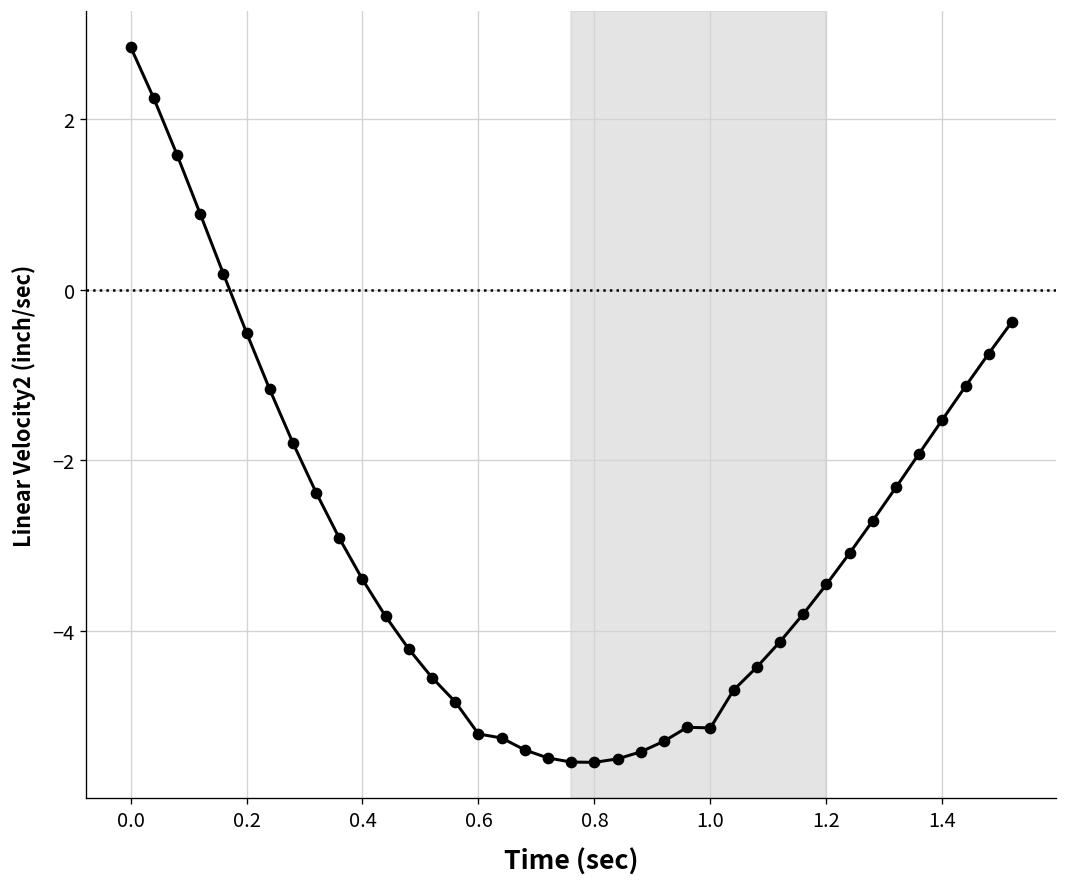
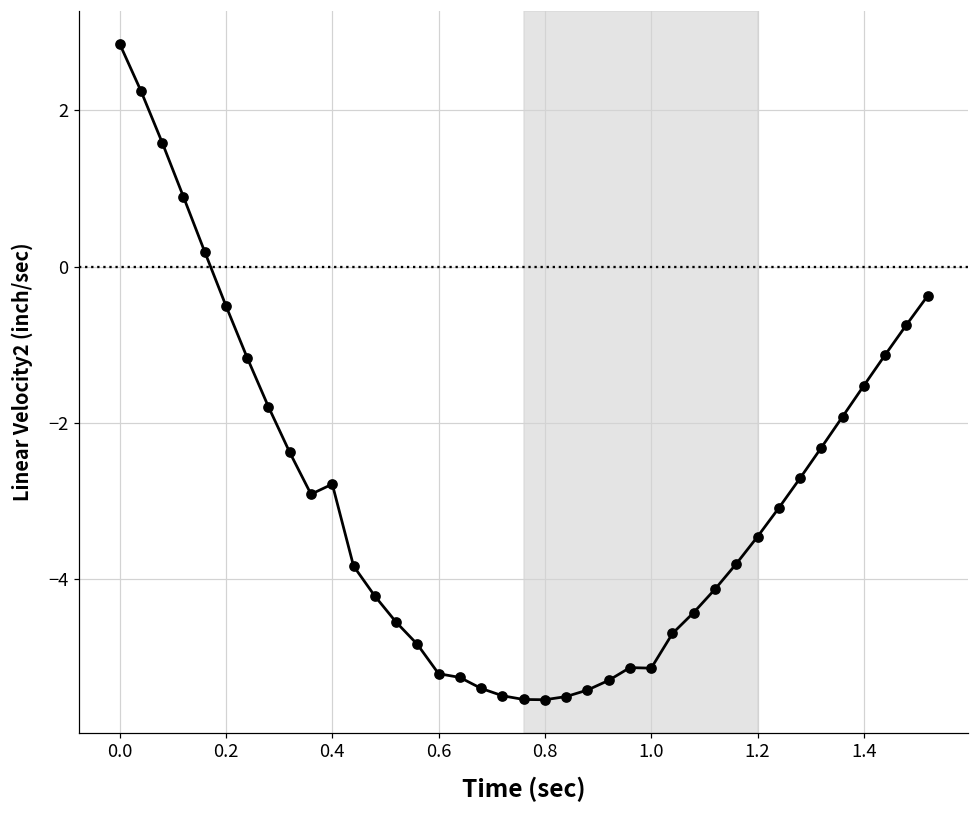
  {
    "0.0": 2.9,
    "0.2": -0.5,
-   "0.4": -3.4,
+   "0.4": -2.8,
    "0.6": -5.2,
    "0.8": -5.5,
    "1.0": -5.1,
    "1.2": -3.5,
    "1.4": -1.5
  }
